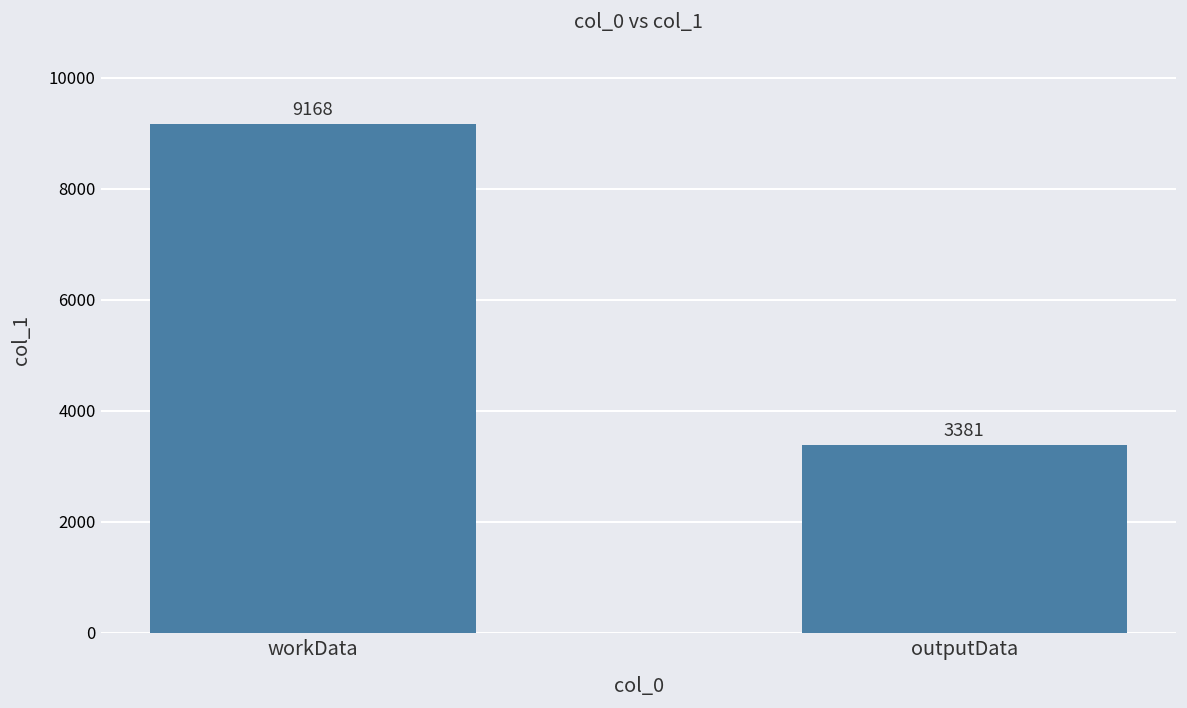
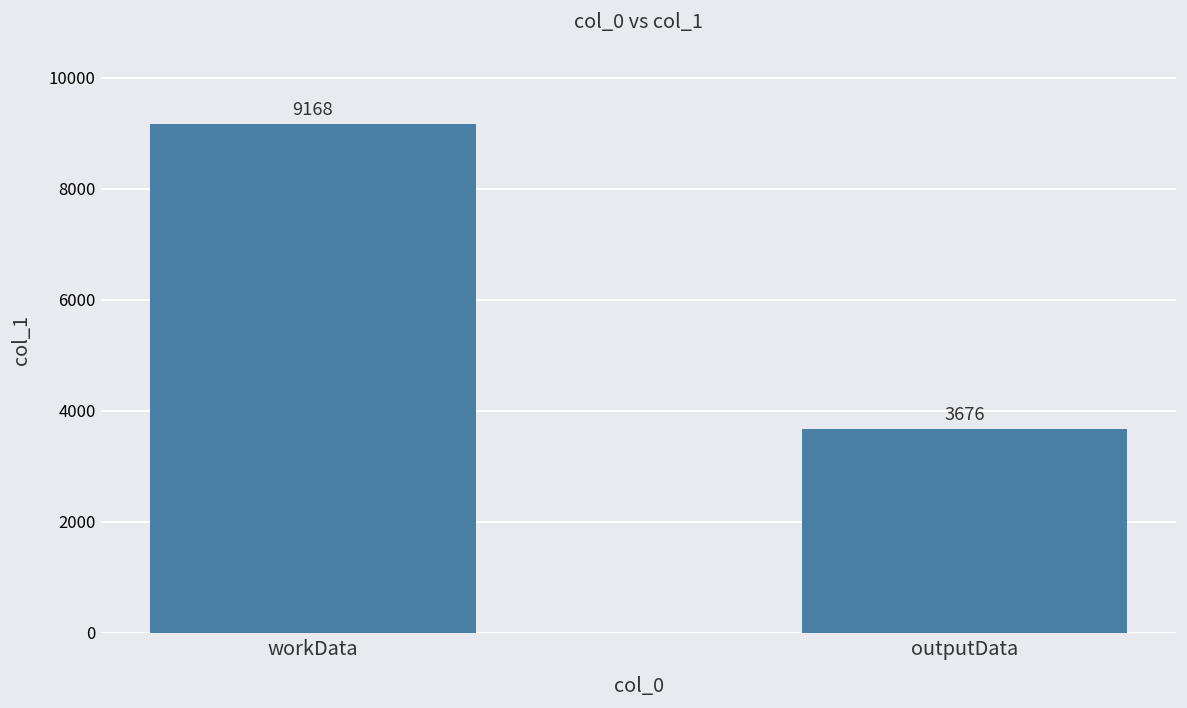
  {
    "workData": 9168,
-   "outputData": 3381
+   "outputData": 3676
  }
